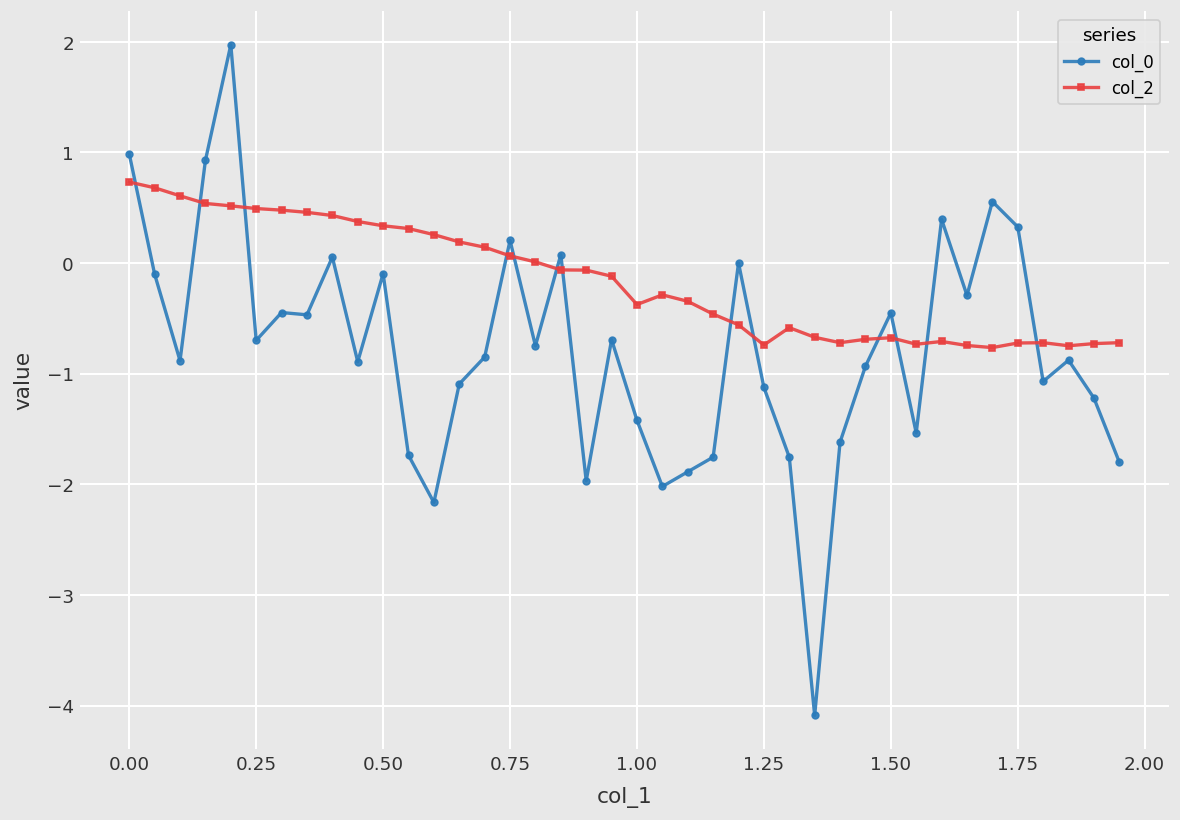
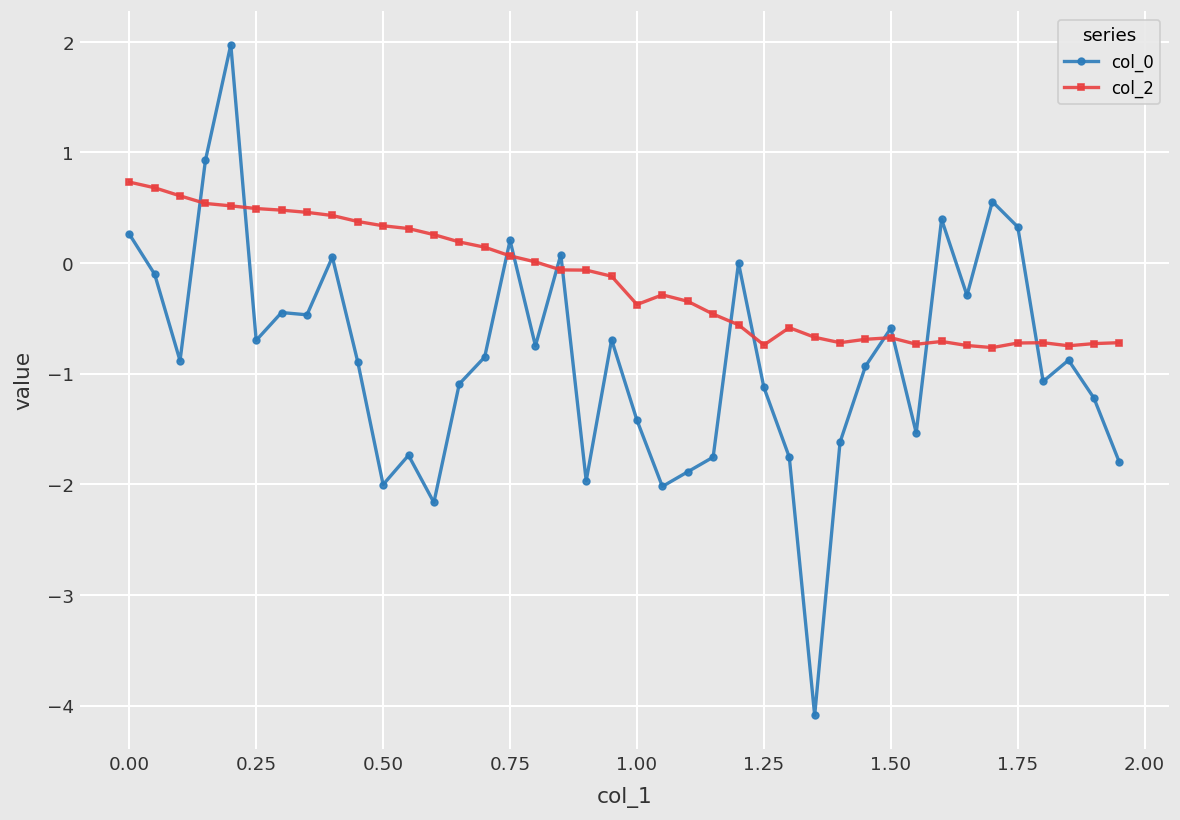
  {
    "col_0": {
-     "0.00": 1.0,
+     "0.00": 0.3,
      "0.25": -0.7,
-     "0.50": -0.1,
+     "0.50": -2.0,
      "0.75": 0.2,
      "1.00": -1.4,
      "1.25": -1.1,
-     "1.50": -0.5,
+     "1.50": -0.6,
      "1.75": 0.3
    },
    "col_2": {
      "0.00": 0.7,
      "0.25": 0.5,
      "0.50": 0.3,
      "0.75": 0.1,
      "1.00": -0.4,
      "1.25": -0.7,
      "1.50": -0.7,
      "1.75": -0.7
    }
  }
